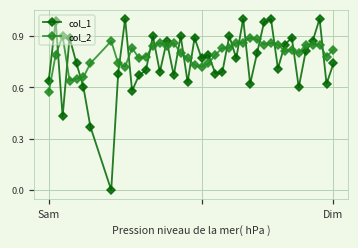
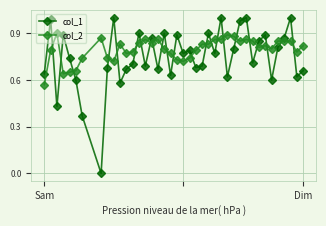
  {
    "col_1": {
      "Sam": 0.64,
-     "Dim": 0.74
+     "Dim": 0.66
    },
    "col_2": {
      "Sam": 0.57,
      "Dim": 0.82
    }
  }
